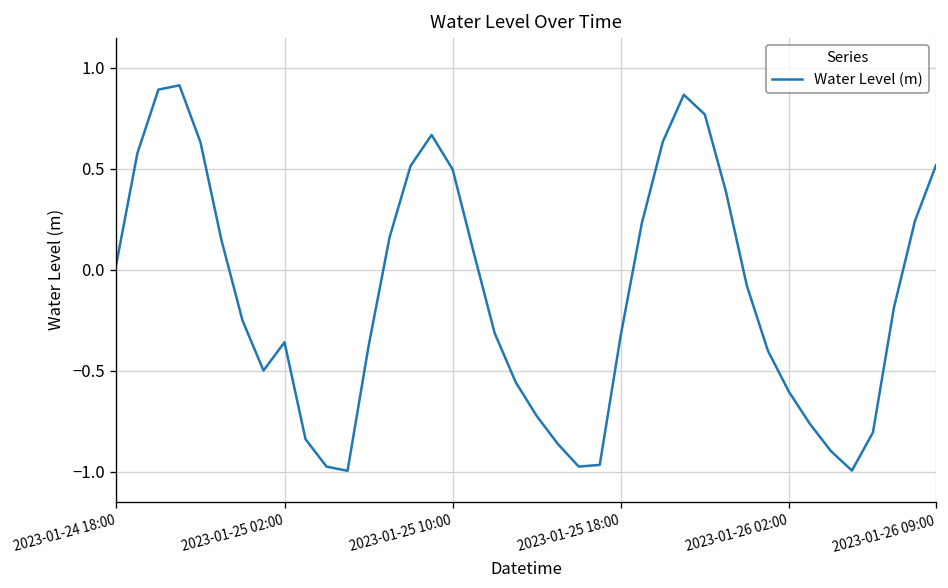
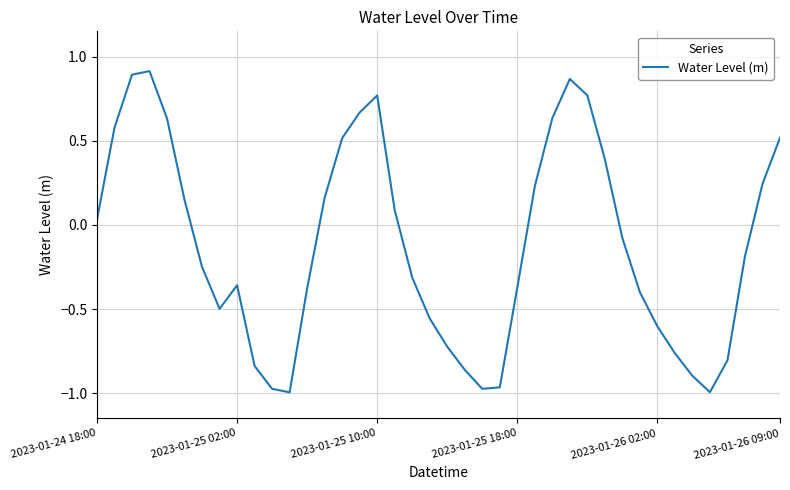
  {
    "2023-01-24 18:00": 0.03,
    "2023-01-25 02:00": -0.36,
-   "2023-01-25 10:00": 0.50,
-   "2023-01-25 18:00": -0.32,
+   "2023-01-25 10:00": 0.77,
+   "2023-01-25 18:00": -0.37,
    "2023-01-26 02:00": -0.60,
    "2023-01-26 09:00": 0.52
  }
